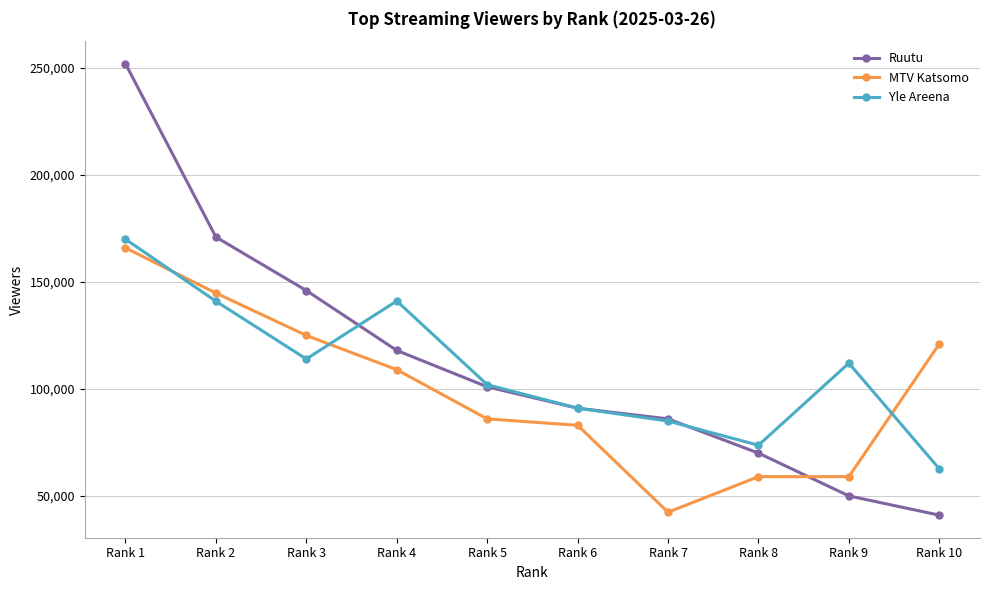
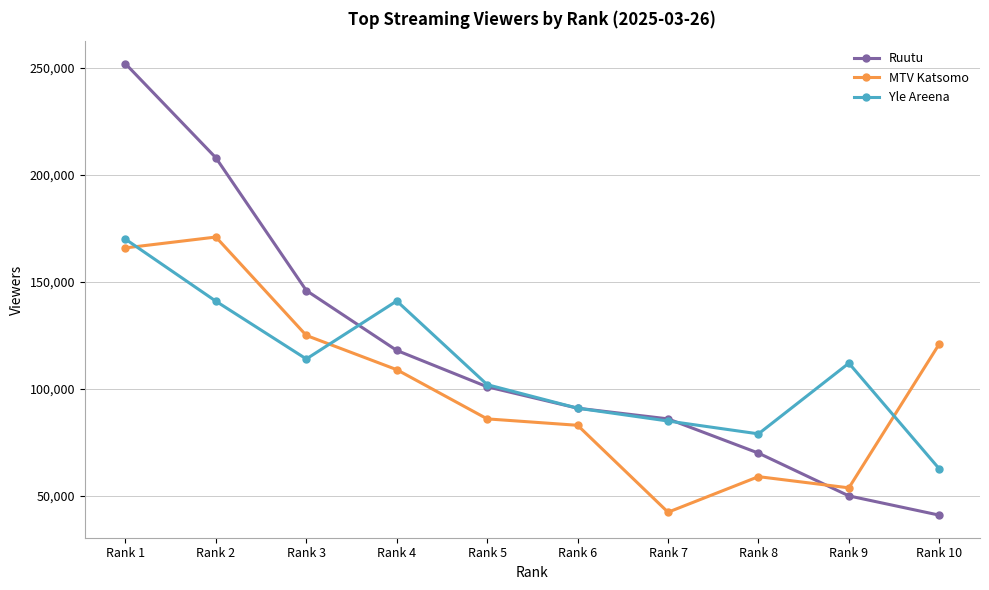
  {
    "Ruutu": {
      "Rank 1": "252,000",
-     "Rank 2": "171,000",
+     "Rank 2": "208,000",
      "Rank 3": "146,000",
      "Rank 4": "118,000",
      "Rank 8": "70,000",
      "Rank 9": "50,000",
      "Rank 10": "41,000"
    },
    "MTV Katsomo": {
      "Rank 1": "166,000",
-     "Rank 2": "145,000",
+     "Rank 2": "171,000",
      "Rank 3": "125,000",
      "Rank 4": "109,000",
      "Rank 5": "86,000",
      "Rank 6": "83,000",
      "Rank 7": "42,000",
      "Rank 8": "59,000",
-     "Rank 9": "59,000",
+     "Rank 9": "54,000",
      "Rank 10": "121,000"
    },
    "Yle Areena": {
      "Rank 1": "170,000",
      "Rank 2": "141,000",
      "Rank 3": "114,000",
      "Rank 4": "141,000",
-     "Rank 8": "74,000",
+     "Rank 8": "79,000",
      "Rank 9": "112,000",
      "Rank 10": "63,000"
    }
  }
